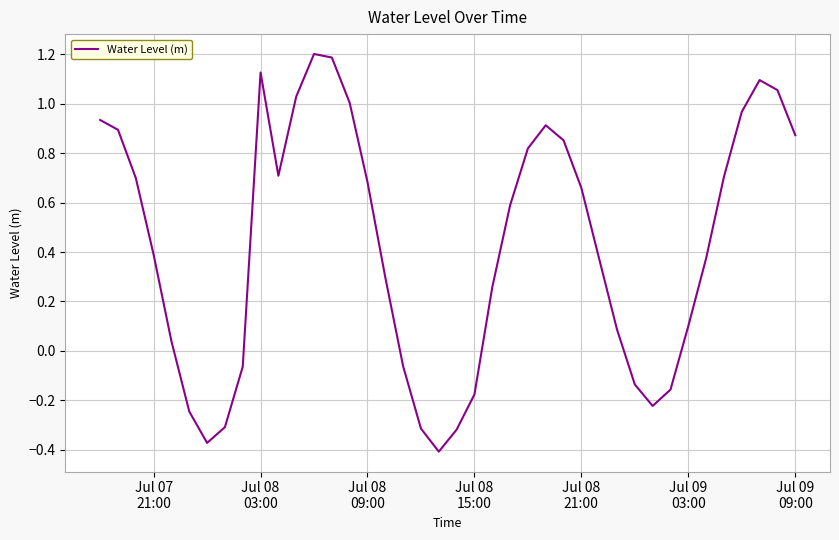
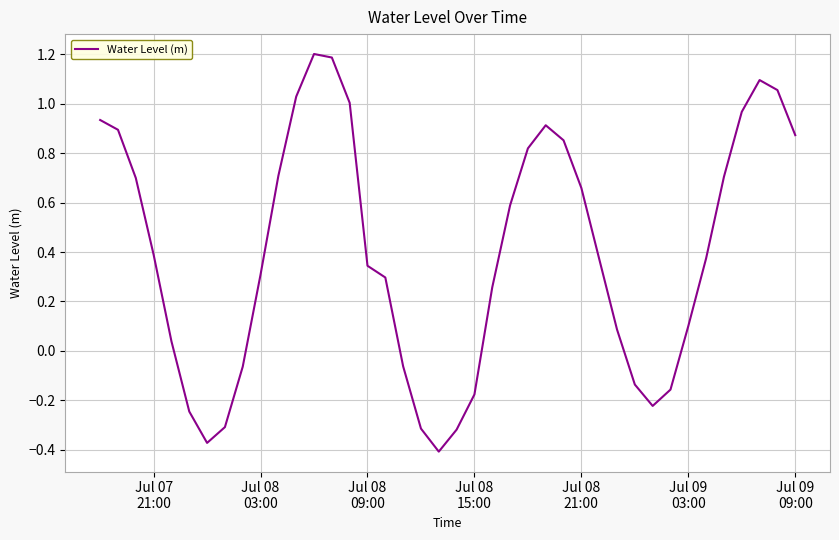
  {
    "Jul 07 21:00": 0.39,
-   "Jul 08 03:00": 1.13,
-   "Jul 08 09:00": 0.68,
+   "Jul 08 03:00": 0.31,
+   "Jul 08 09:00": 0.34,
    "Jul 08 15:00": -0.18,
    "Jul 08 21:00": 0.66,
    "Jul 09 03:00": 0.10,
    "Jul 09 09:00": 0.87
  }
